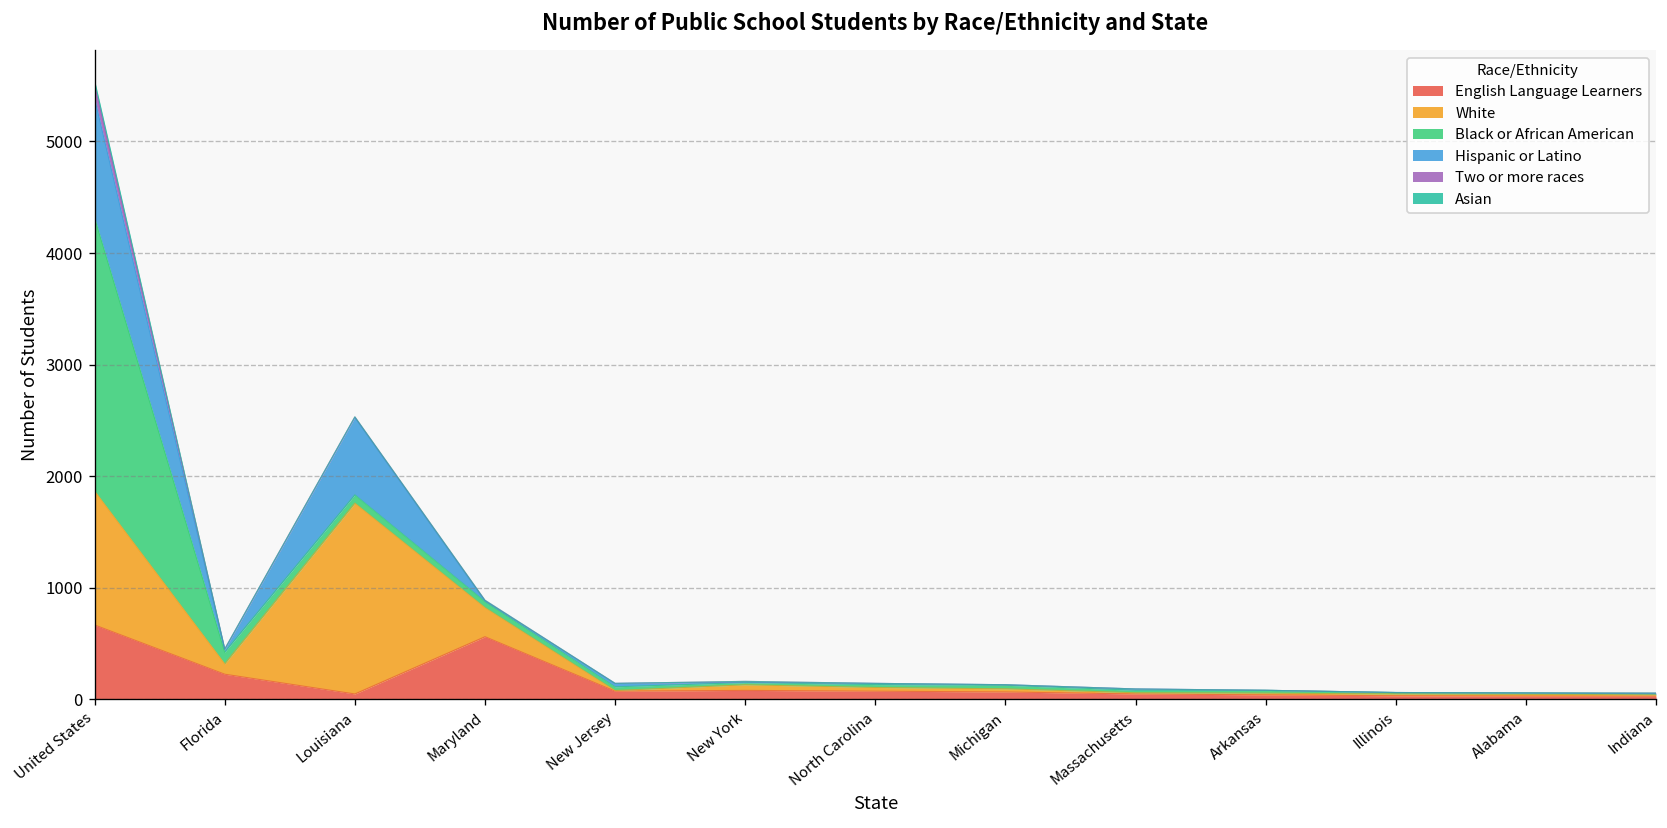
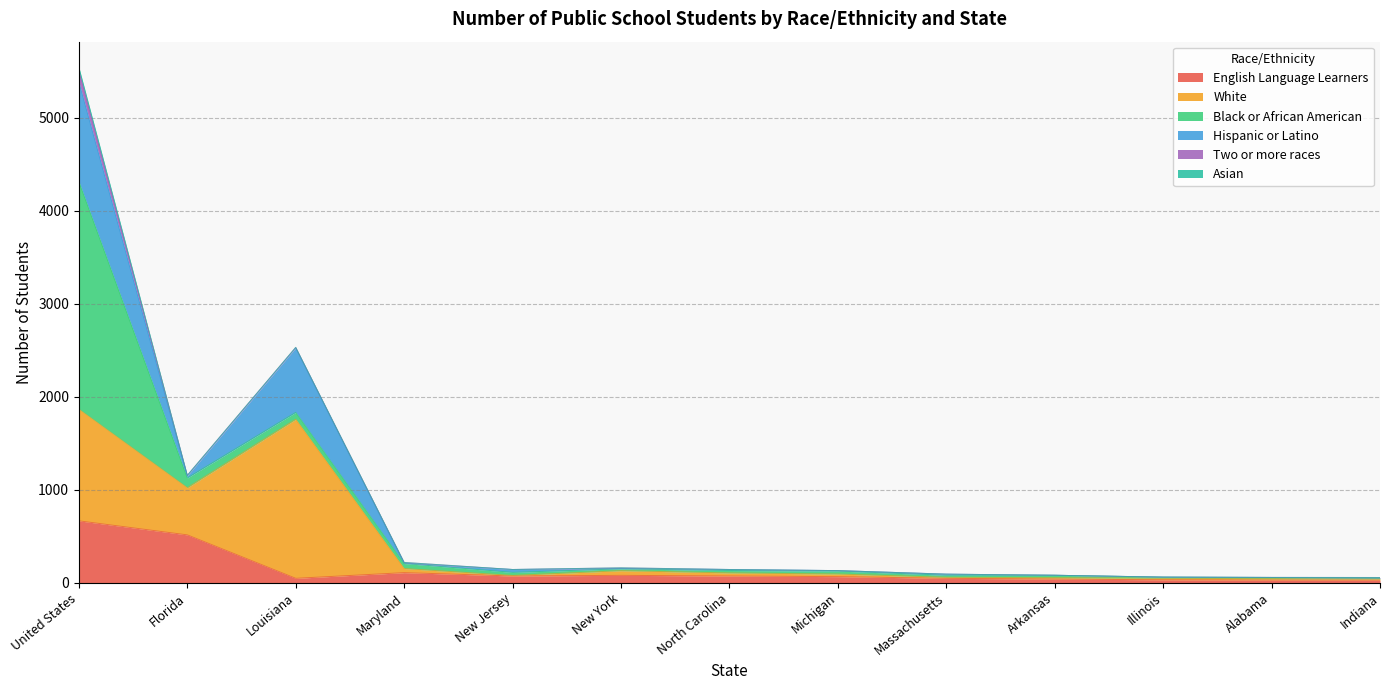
  {
    "English Language Learners": {
      "United States": 700,
-     "Florida": 200,
+     "Florida": 500,
      "Louisiana": 0,
-     "Maryland": 600,
+     "Maryland": 100,
      "New York": 100,
      "North Carolina": 100,
      "Michigan": 100
    },
    "White": {
      "United States": 1200,
-     "Florida": 100,
+     "Florida": 500,
      "Louisiana": 1700,
-     "Maryland": 300,
+     "Maryland": 0,
      "Michigan": 0
    },
    "Hispanic or Latino": {
      "United States": 1100
    },
    "Two or more races": {
      "United States": 100
    }
  }
